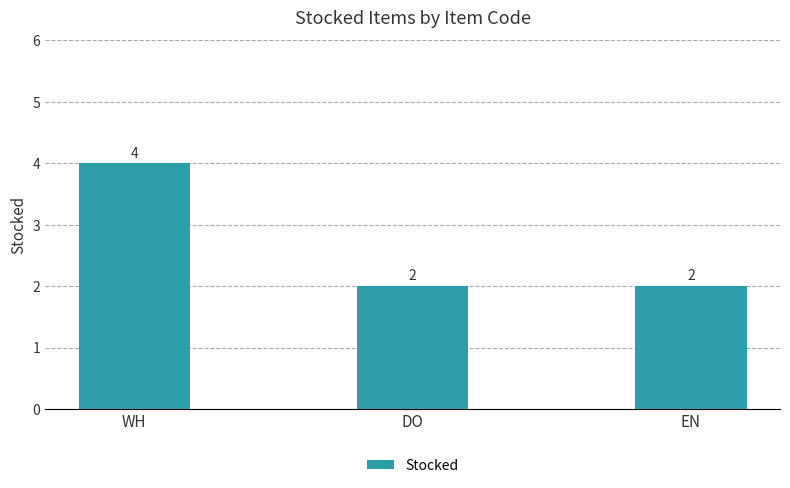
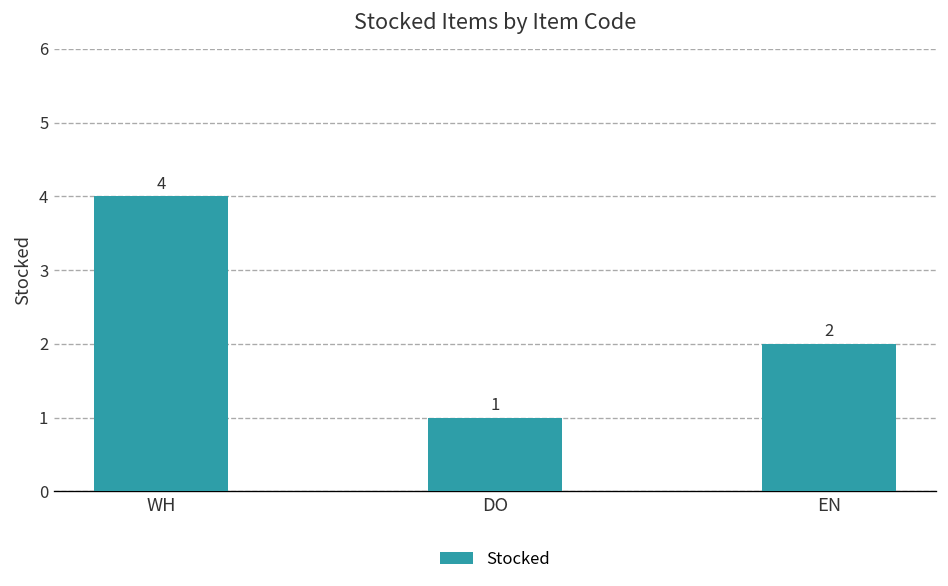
  {
    "WH": 4,
-   "DO": 2,
+   "DO": 1,
    "EN": 2
  }
